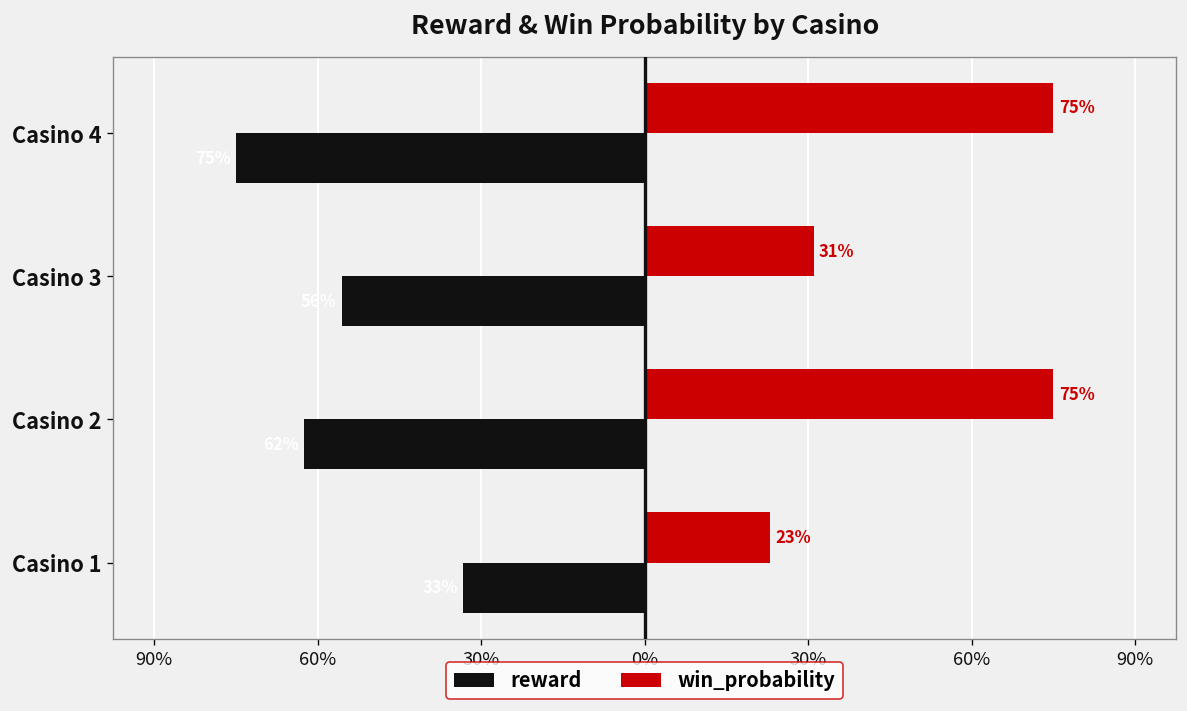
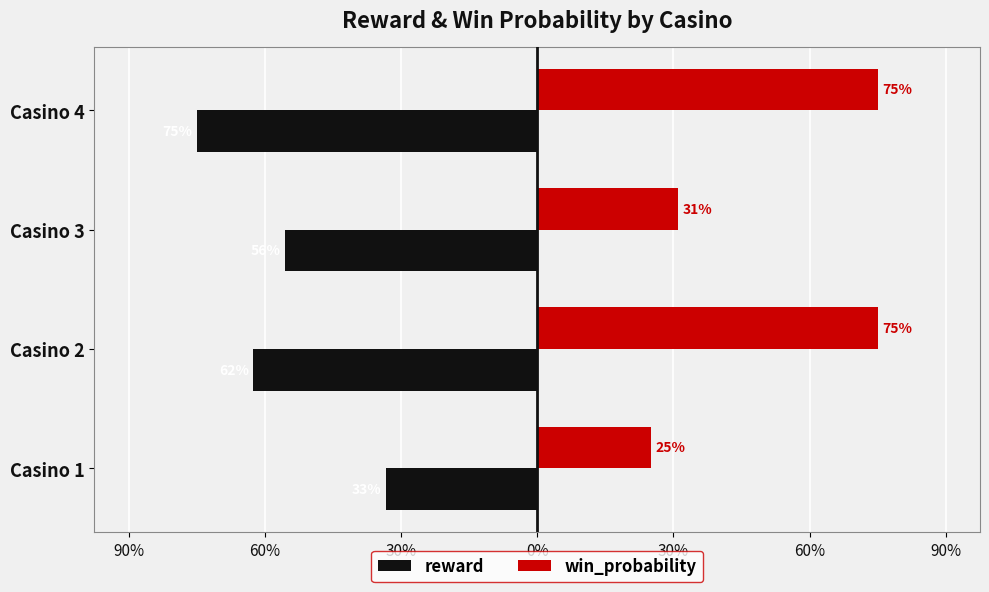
  {
    "win_probability": {
      "Casino 4": "75%",
      "Casino 3": "31%",
      "Casino 2": "75%",
-     "Casino 1": "23%"
+     "Casino 1": "25%"
    }
  }
